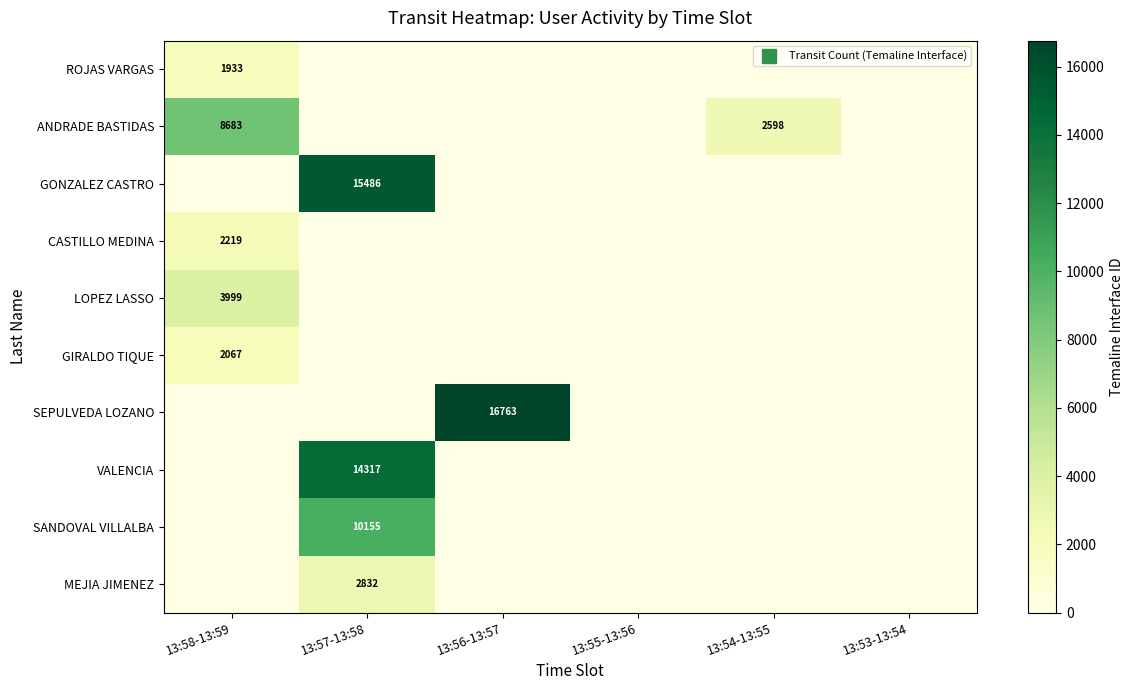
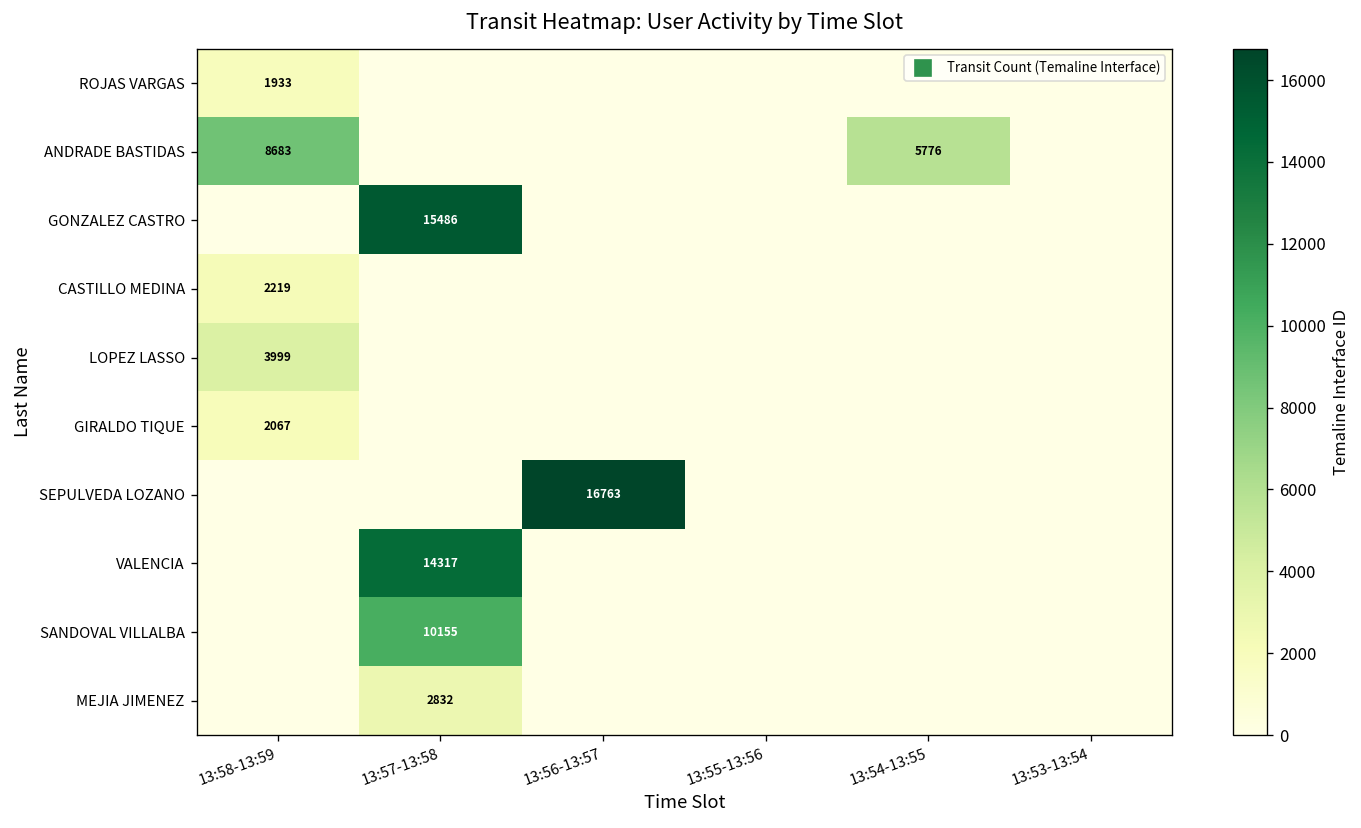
  {
    "ROJAS VARGAS": {
      "13:58-13:59": 1933
    },
    "ANDRADE BASTIDAS": {
      "13:58-13:59": 8683,
-     "13:54-13:55": 2598
+     "13:54-13:55": 5776
    },
    "GONZALEZ CASTRO": {
      "13:57-13:58": 15486
    },
    "CASTILLO MEDINA": {
      "13:58-13:59": 2219
    },
    "LOPEZ LASSO": {
      "13:58-13:59": 3999
    },
    "GIRALDO TIQUE": {
      "13:58-13:59": 2067
    },
    "SEPULVEDA LOZANO": {
      "13:56-13:57": 16763
    },
    "VALENCIA": {
      "13:57-13:58": 14317
    },
    "SANDOVAL VILLALBA": {
      "13:57-13:58": 10155
    },
    "MEJIA JIMENEZ": {
      "13:57-13:58": 2832
    }
  }
